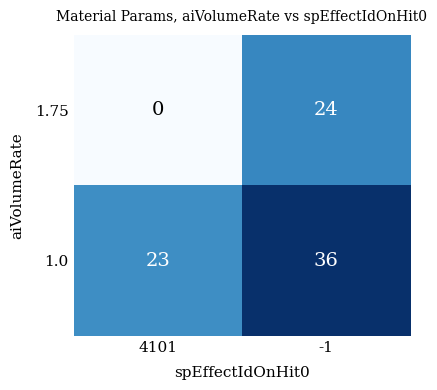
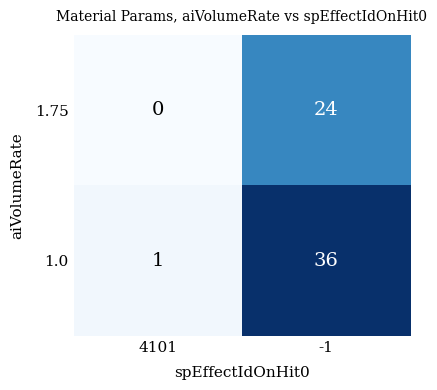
  {
    "1.75": {
      "4101": 0,
      "-1": 24
    },
    "1.0": {
-     "4101": 23,
+     "4101": 1,
      "-1": 36
    }
  }
